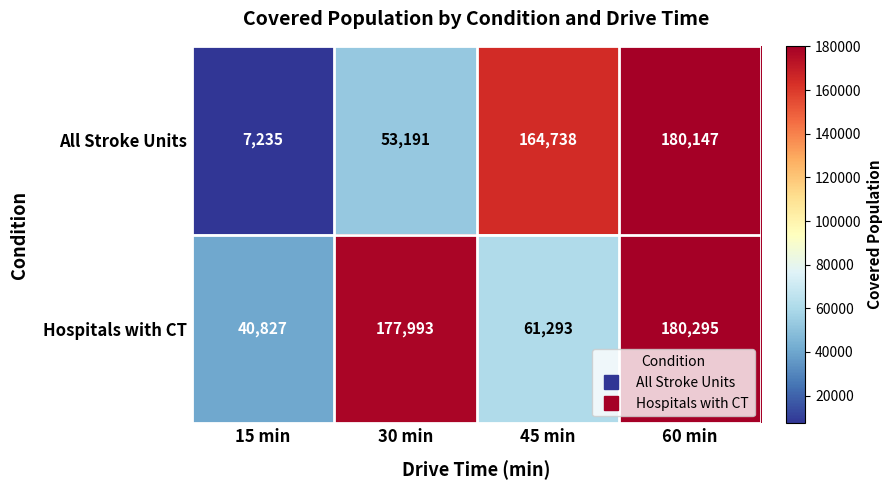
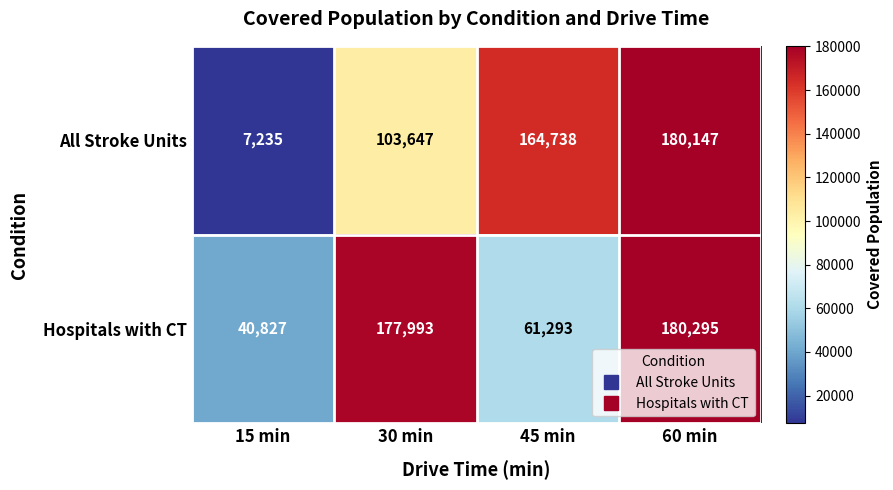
  {
    "All Stroke Units": {
      "15 min": "7,235",
-     "30 min": "53,191",
+     "30 min": "103,647",
      "45 min": "164,738",
      "60 min": "180,147"
    },
    "Hospitals with CT": {
      "15 min": "40,827",
      "30 min": "177,993",
      "45 min": "61,293",
      "60 min": "180,295"
    }
  }
